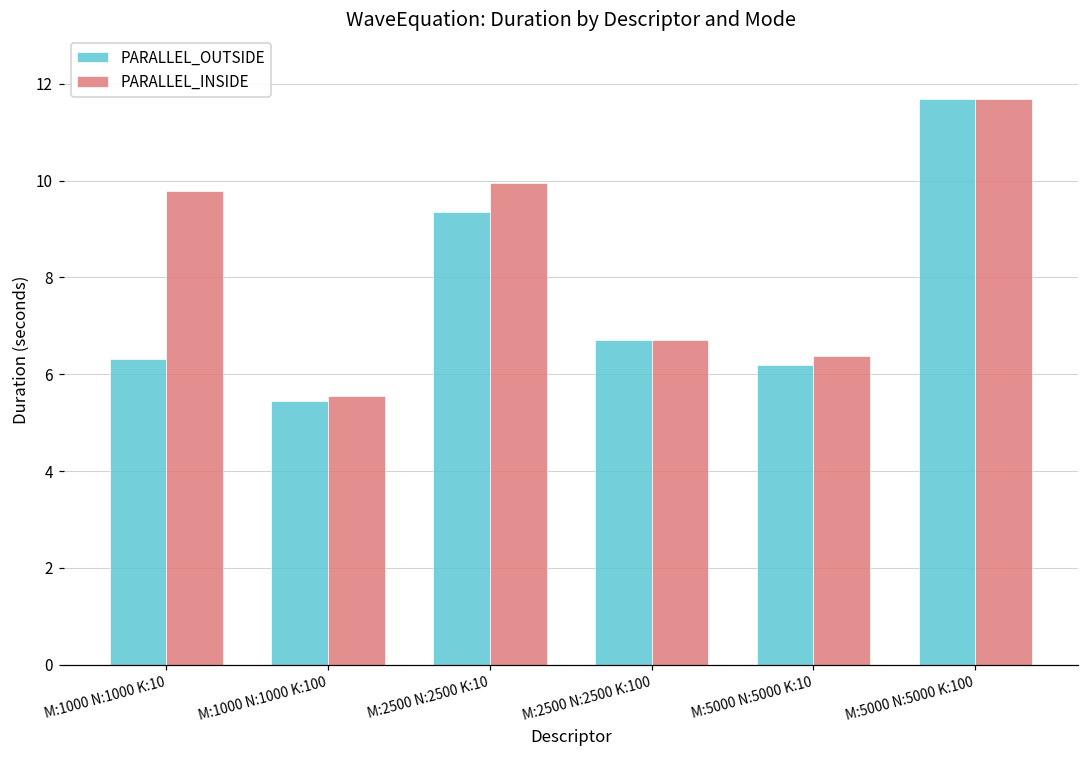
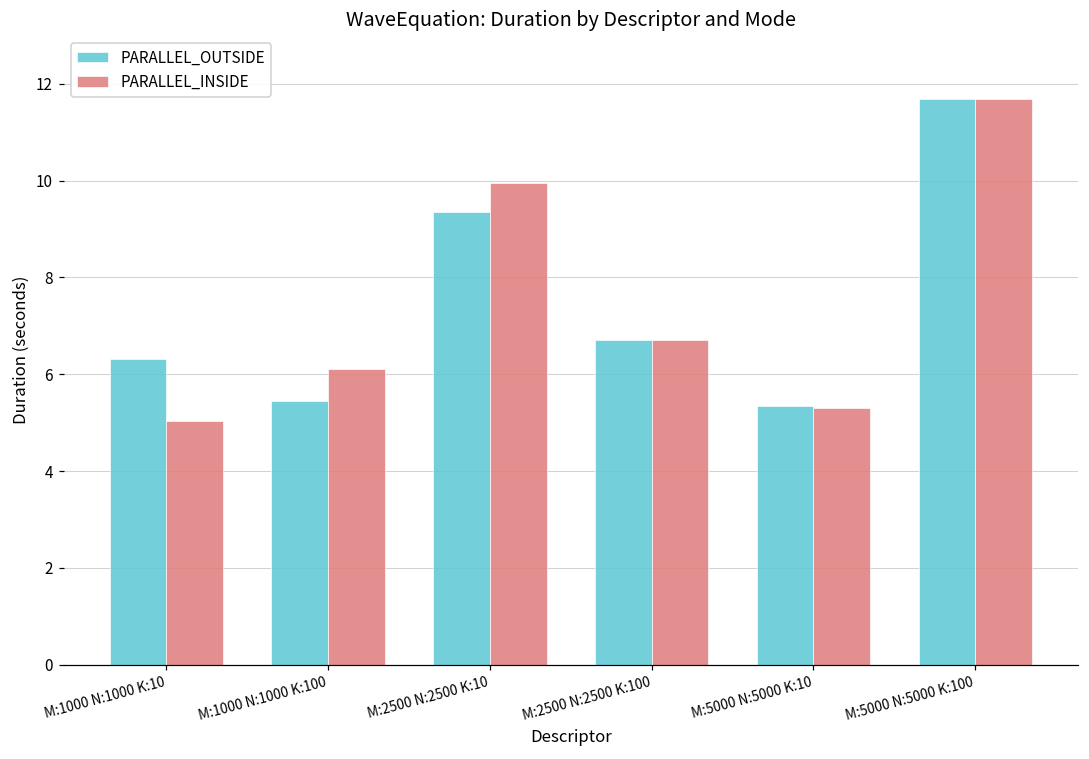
  {
    "PARALLEL_OUTSIDE": {
      "M:1000 N:1000 K:10": 6.3,
      "M:1000 N:1000 K:100": 5.4,
      "M:2500 N:2500 K:10": 9.4,
      "M:2500 N:2500 K:100": 6.7,
-     "M:5000 N:5000 K:10": 6.2,
+     "M:5000 N:5000 K:10": 5.3,
      "M:5000 N:5000 K:100": 11.7
    },
    "PARALLEL_INSIDE": {
-     "M:1000 N:1000 K:10": 9.8,
-     "M:1000 N:1000 K:100": 5.5,
+     "M:1000 N:1000 K:10": 5.0,
+     "M:1000 N:1000 K:100": 6.1,
      "M:2500 N:2500 K:10": 9.9,
      "M:2500 N:2500 K:100": 6.7,
-     "M:5000 N:5000 K:10": 6.4,
+     "M:5000 N:5000 K:10": 5.3,
      "M:5000 N:5000 K:100": 11.7
    }
  }
